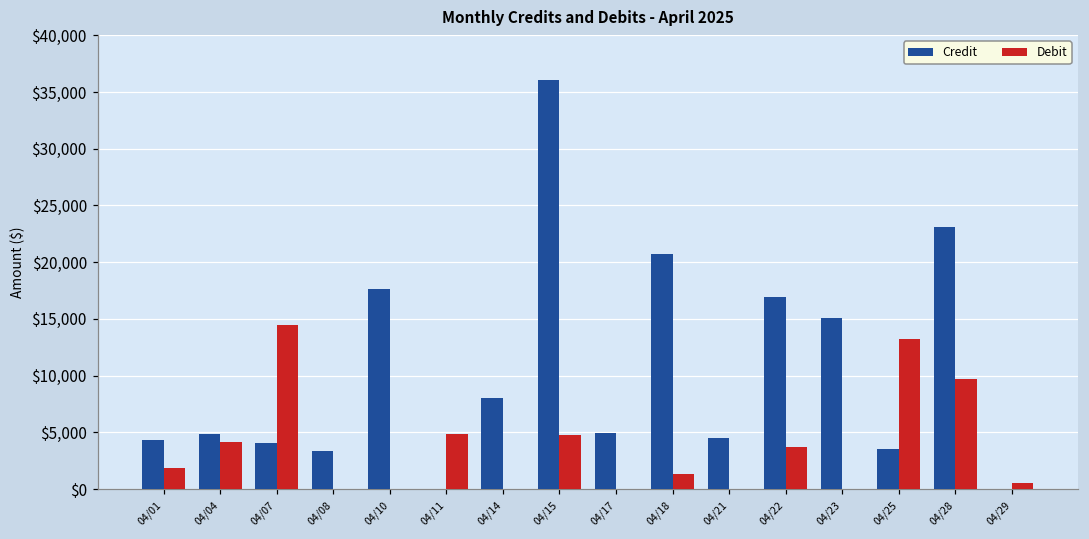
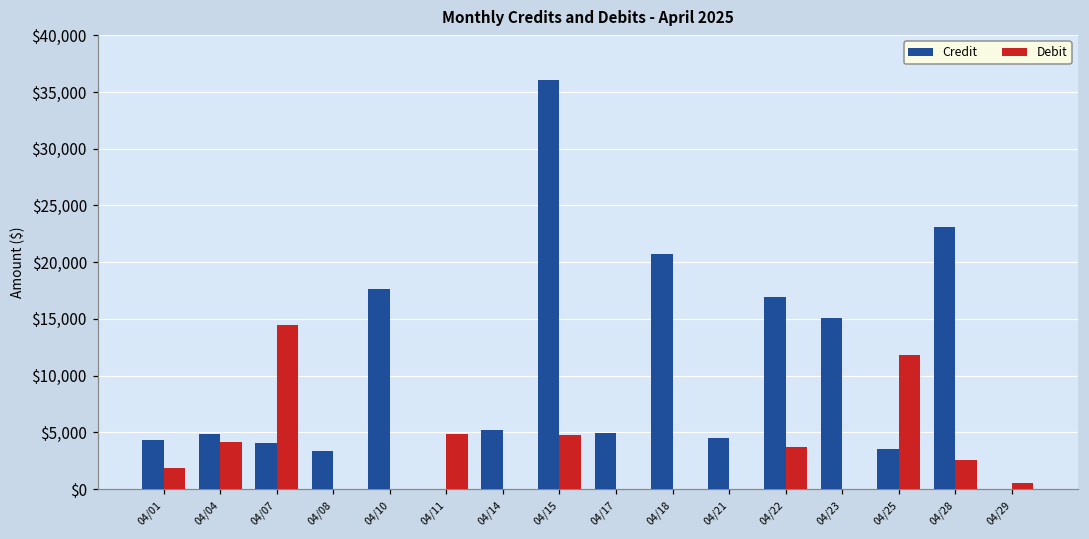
  {
    "Credit": {
      "04/01": "$4,300",
      "04/04": "$4,900",
      "04/07": "$4,000",
      "04/08": "$3,300",
      "04/10": "$17,700",
      "04/11": "$0",
-     "04/14": "$8,000",
+     "04/14": "$5,200",
      "04/15": "$36,000",
      "04/17": "$5,000",
      "04/18": "$20,800",
      "04/21": "$4,500",
      "04/22": "$17,000",
      "04/23": "$15,100",
      "04/25": "$3,500",
      "04/28": "$23,100",
      "04/29": "$0"
    },
    "Debit": {
      "04/01": "$1,900",
      "04/04": "$4,100",
      "04/07": "$14,500",
      "04/08": "$0",
      "04/10": "$0",
      "04/11": "$4,800",
      "04/14": "$0",
      "04/15": "$4,800",
      "04/17": "$0",
-     "04/18": "$1,300",
+     "04/18": "$0",
      "04/22": "$3,700",
      "04/23": "$0",
-     "04/25": "$13,200",
-     "04/28": "$9,700",
+     "04/25": "$11,800",
+     "04/28": "$2,600",
      "04/29": "$500"
    }
  }
